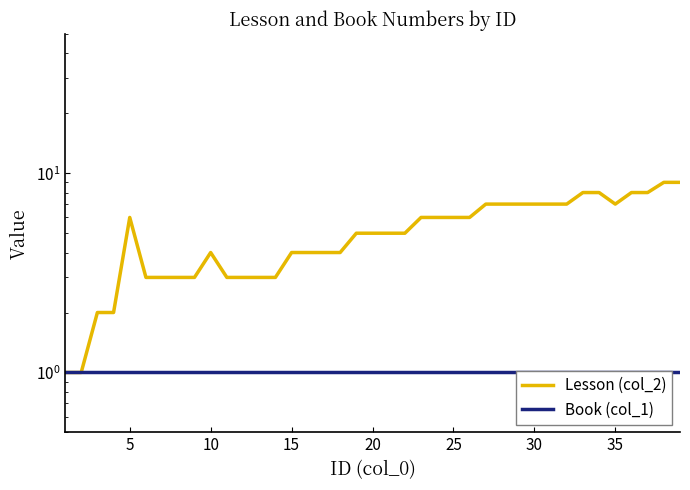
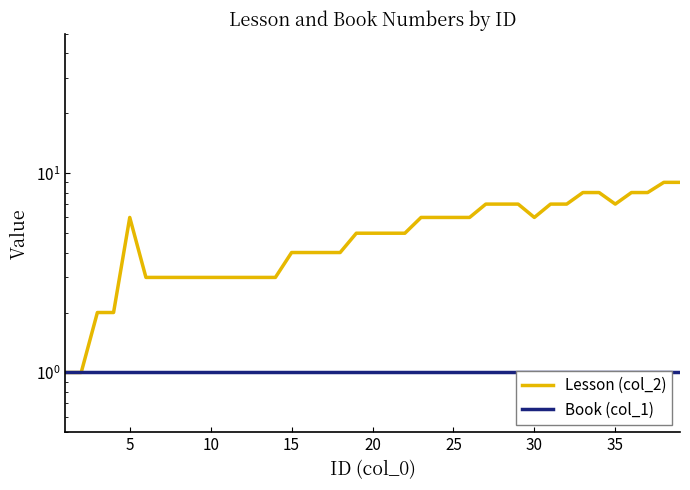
  {
    "Lesson (col_2)": {
      "5": 6,
-     "10": 4,
+     "10": 3,
      "15": 4,
      "20": 5,
      "25": 6,
-     "30": 7,
+     "30": 6,
      "35": 7
    },
    "Book (col_1)": {
      "5": 1,
      "10": 1,
      "15": 1,
      "20": 1,
      "25": 1
    }
  }
